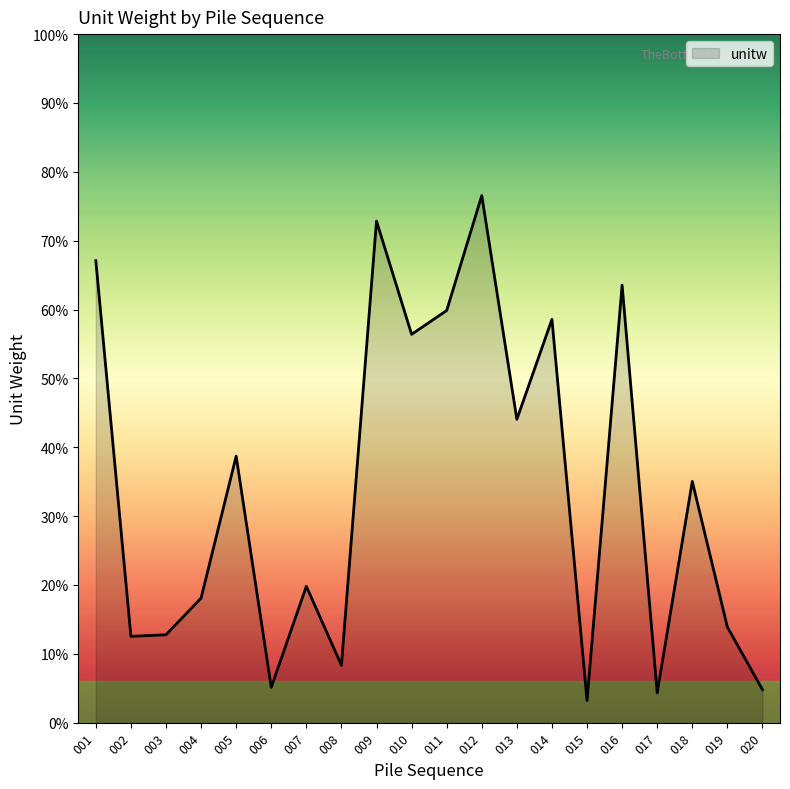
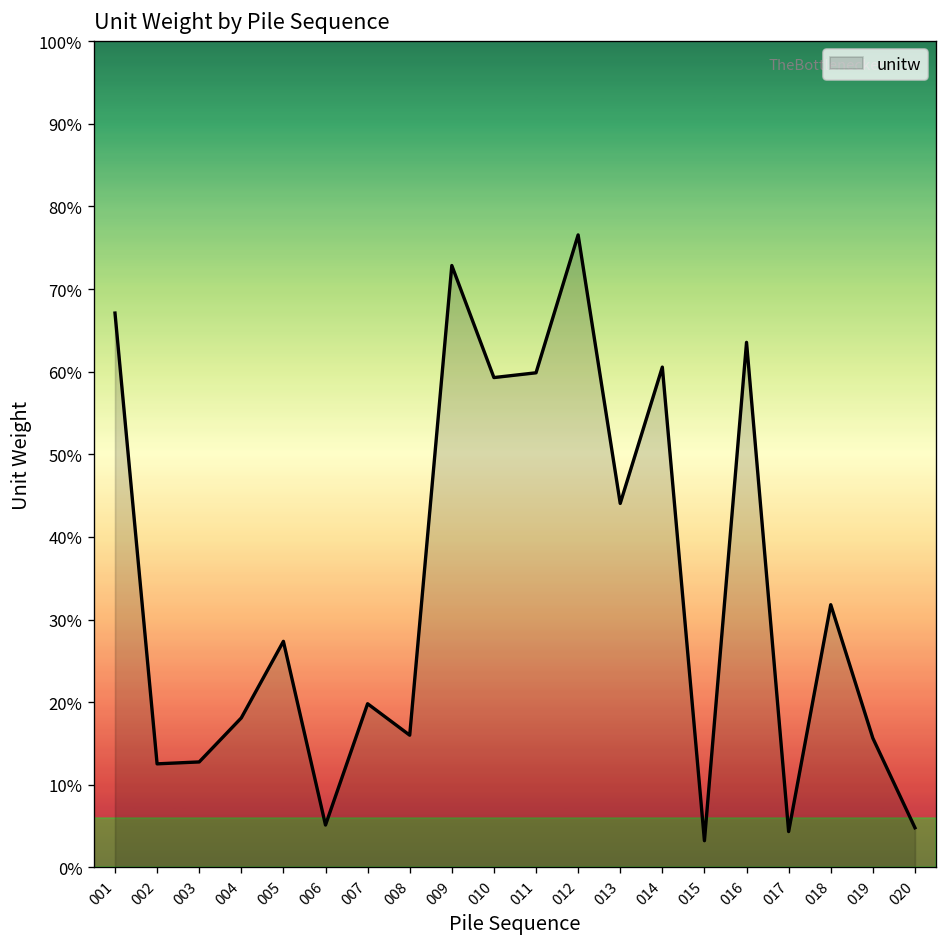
  {
    "001": "67%",
    "002": "13%",
    "003": "13%",
    "004": "18%",
-   "005": "39%",
+   "005": "27%",
    "007": "20%",
-   "008": "8%",
+   "008": "16%",
    "009": "73%",
-   "010": "56%",
+   "010": "59%",
    "011": "60%",
    "012": "77%",
    "013": "44%",
-   "014": "59%",
+   "014": "61%",
    "016": "64%",
-   "018": "35%",
-   "019": "14%"
+   "018": "32%",
+   "019": "16%"
  }
